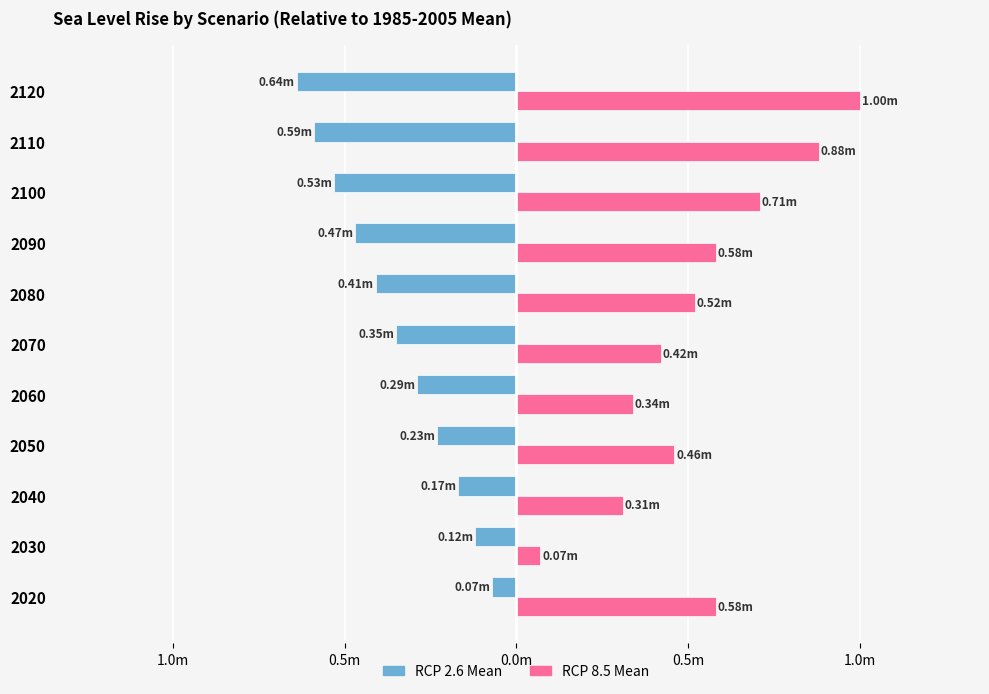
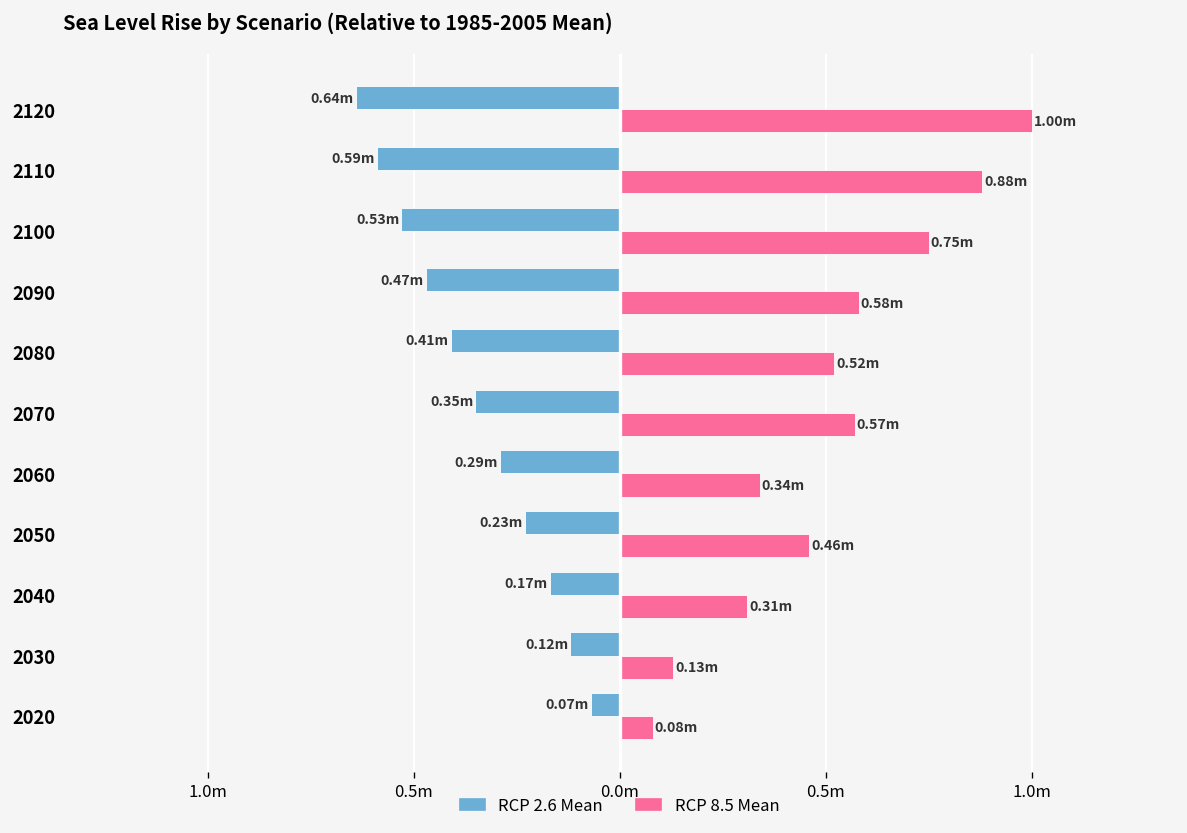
  {
    "RCP 8.5 Mean": {
      "2120": "1.00m",
      "2110": "0.88m",
-     "2100": "0.71m",
+     "2100": "0.75m",
      "2090": "0.58m",
      "2080": "0.52m",
-     "2070": "0.42m",
+     "2070": "0.57m",
      "2060": "0.34m",
      "2050": "0.46m",
      "2040": "0.31m",
-     "2030": "0.07m",
-     "2020": "0.58m"
+     "2030": "0.13m",
+     "2020": "0.08m"
    }
  }
